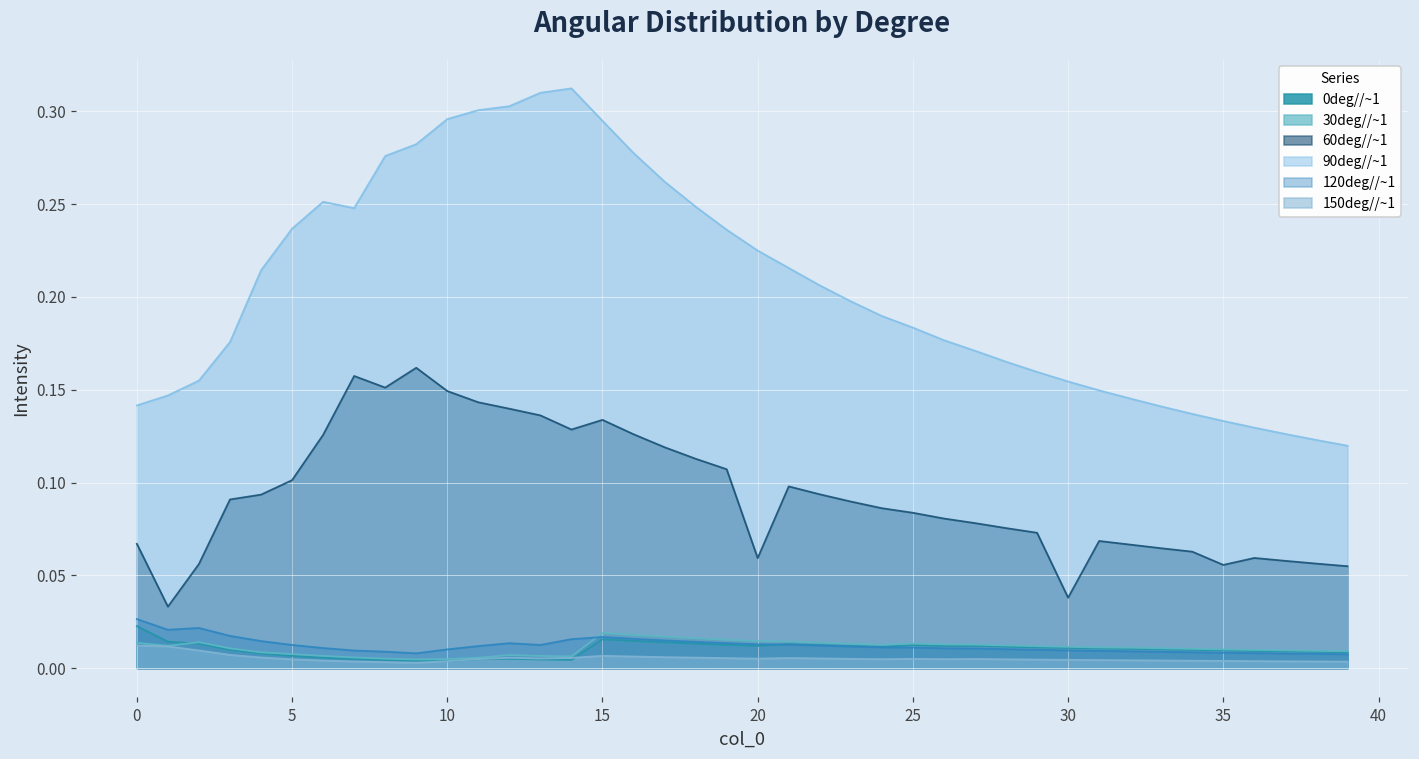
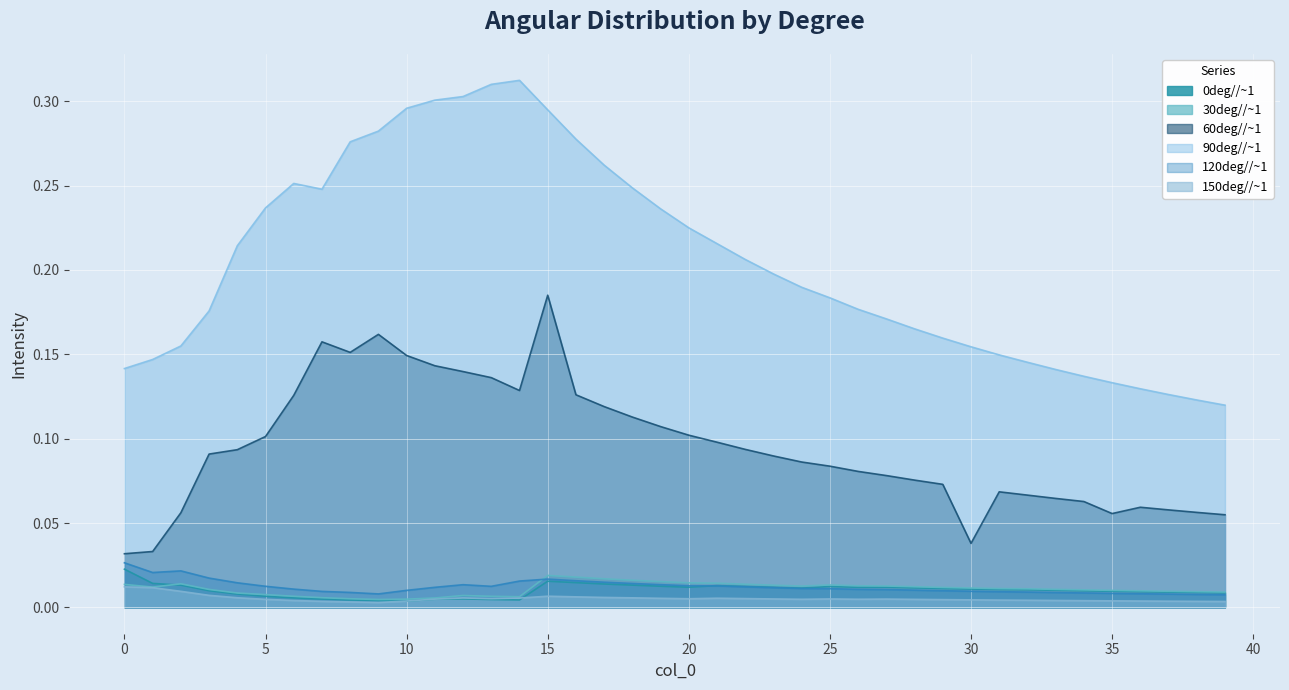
  {
    "60deg//~1": {
-     "0": 0.067,
+     "0": 0.032,
      "5": 0.101,
      "10": 0.149,
-     "15": 0.134,
-     "20": 0.059,
+     "15": 0.185,
+     "20": 0.102,
      "25": 0.084,
      "30": 0.038,
      "35": 0.056
    }
  }
